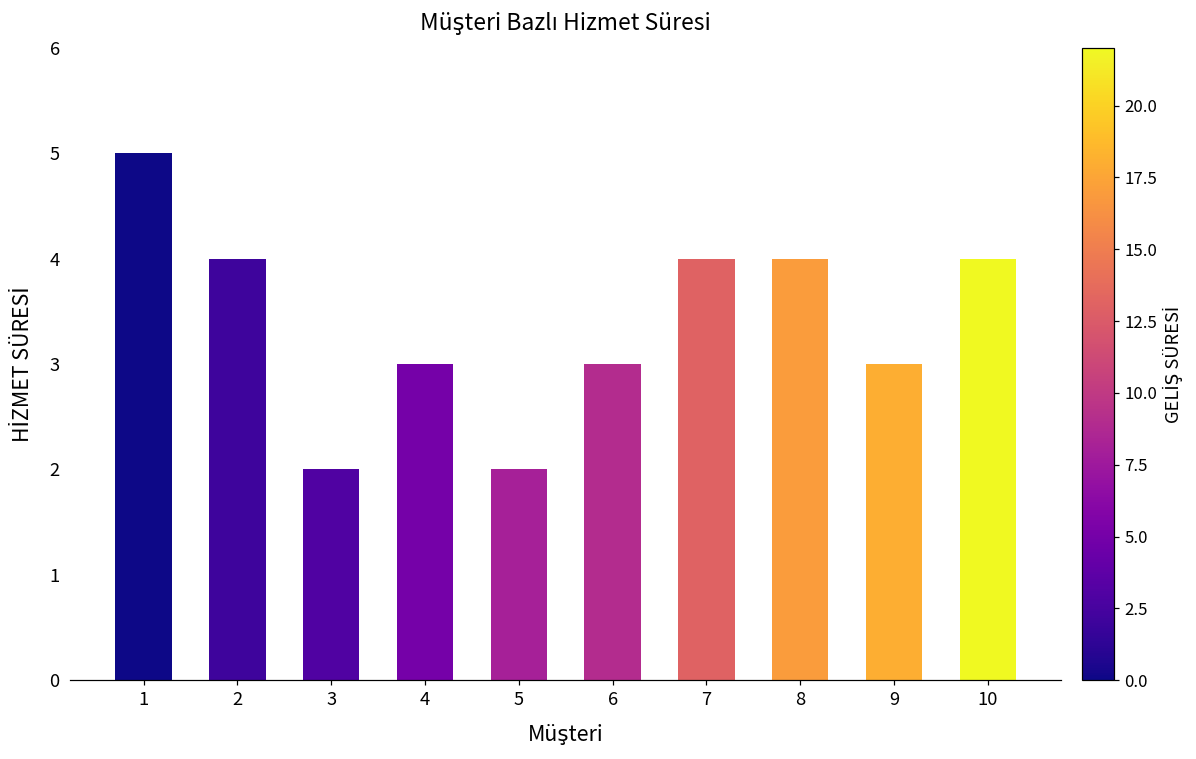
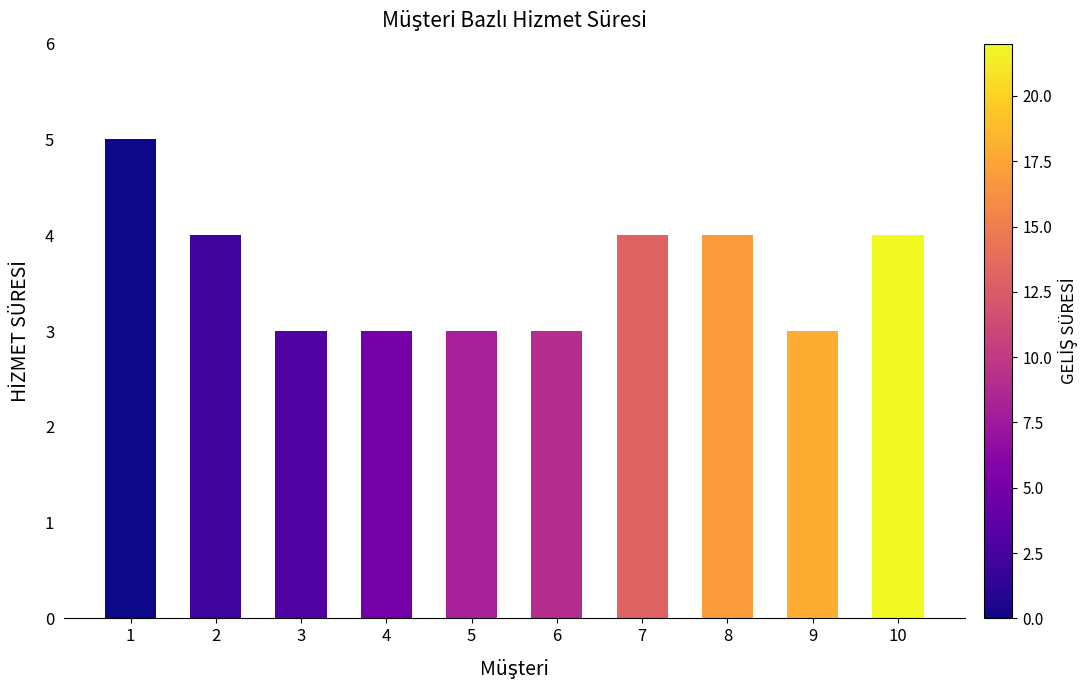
  {
    "1": 5,
    "2": 4,
-   "3": 2,
+   "3": 3,
    "4": 3,
-   "5": 2,
+   "5": 3,
    "6": 3,
    "7": 4,
    "8": 4,
    "9": 3,
    "10": 4
  }
